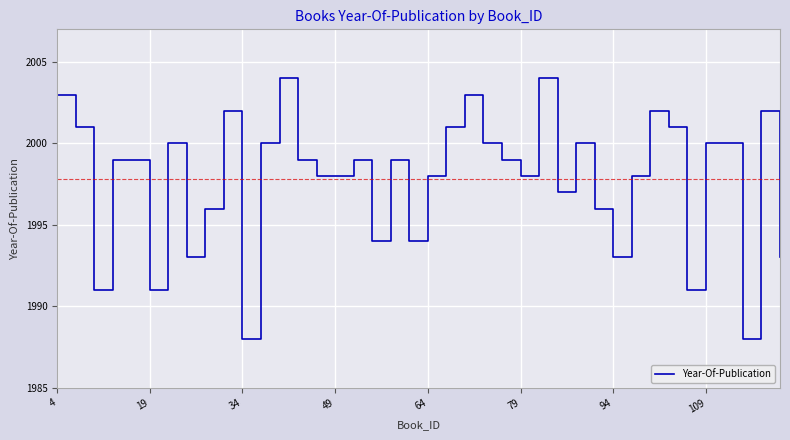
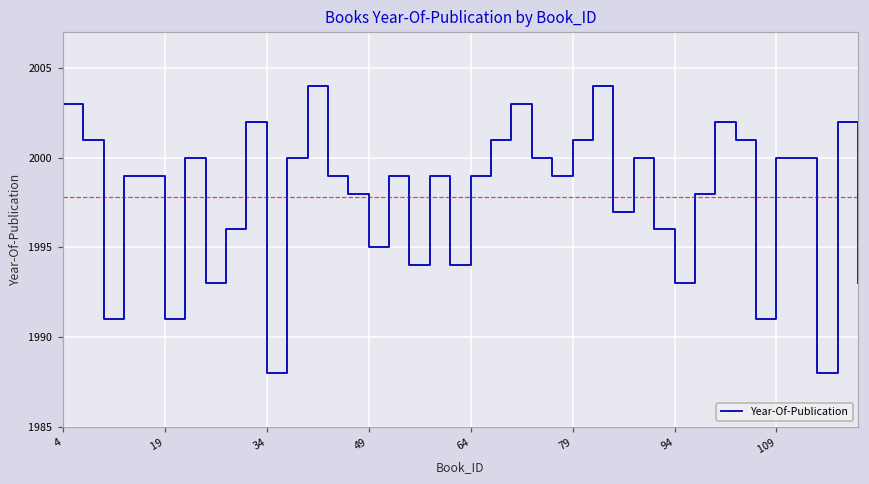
  {
    "4": 2003,
    "19": 1991,
    "34": 1988,
-   "49": 1998,
-   "64": 1998,
-   "79": 1998,
+   "49": 1995,
+   "64": 1999,
+   "79": 2001,
    "94": 1993,
    "109": 2000
  }
